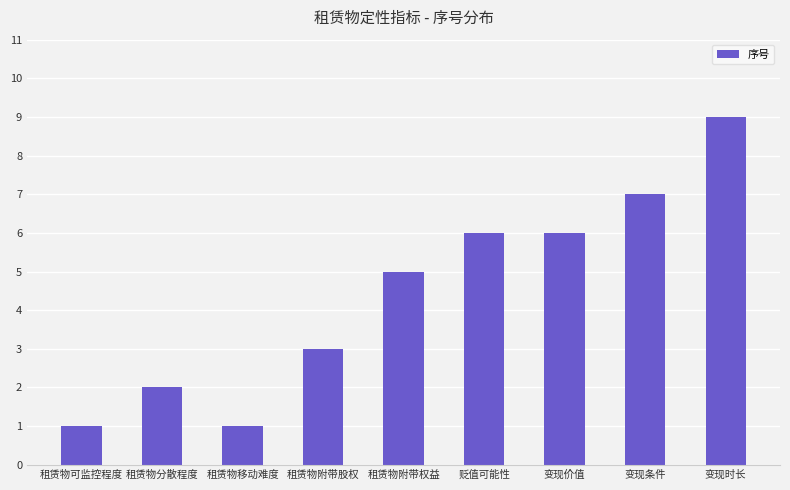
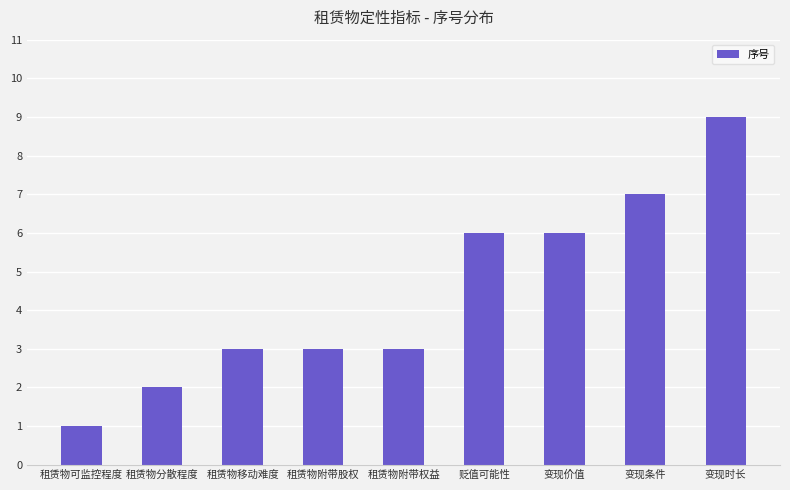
  {
    "租赁物可监控程度": 1,
    "租赁物分散程度": 2,
-   "租赁物移动难度": 1,
+   "租赁物移动难度": 3,
    "租赁物附带股权": 3,
-   "租赁物附带权益": 5,
+   "租赁物附带权益": 3,
    "贬值可能性": 6,
    "变现价值": 6,
    "变现条件": 7,
    "变现时长": 9
  }
